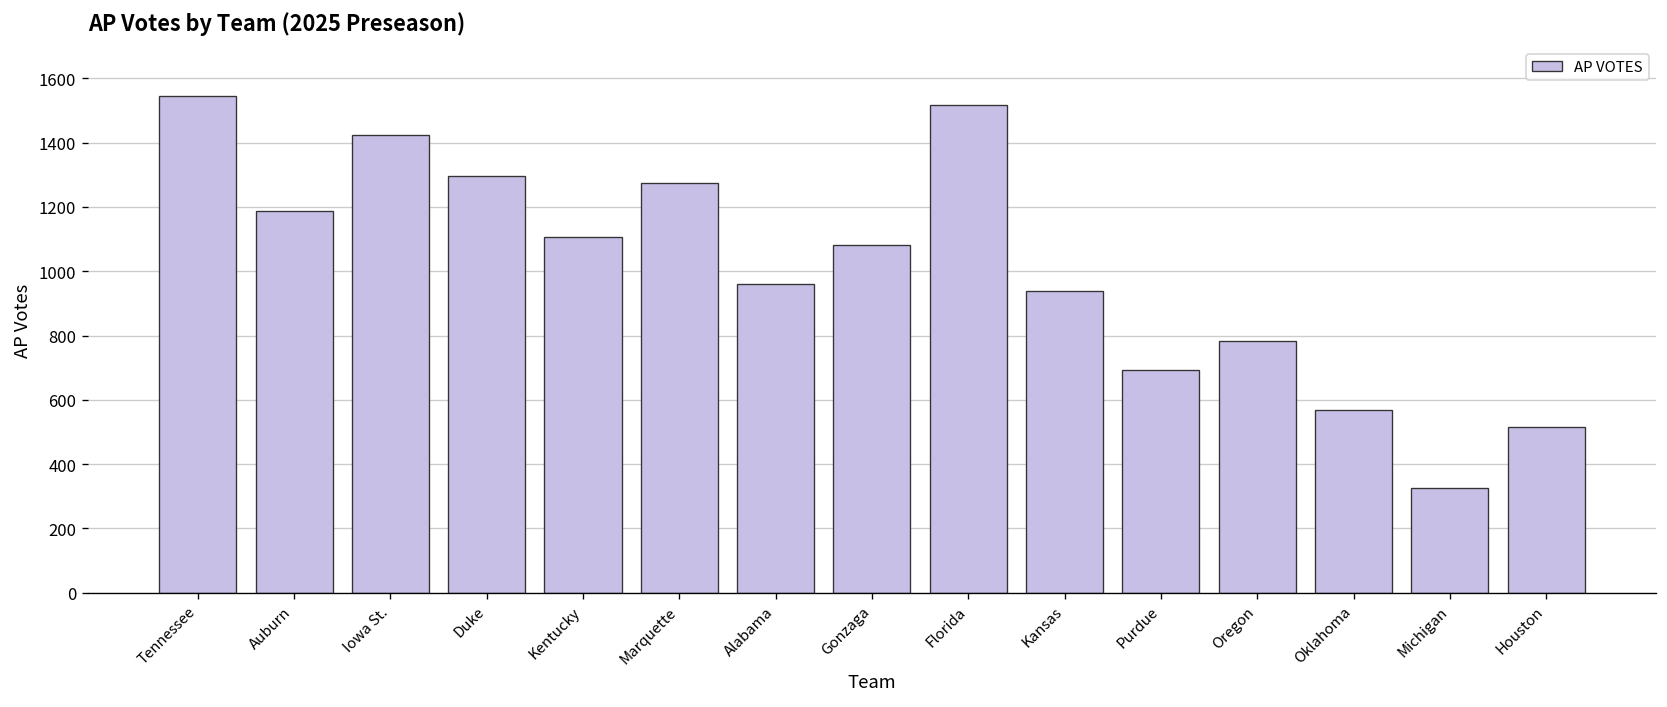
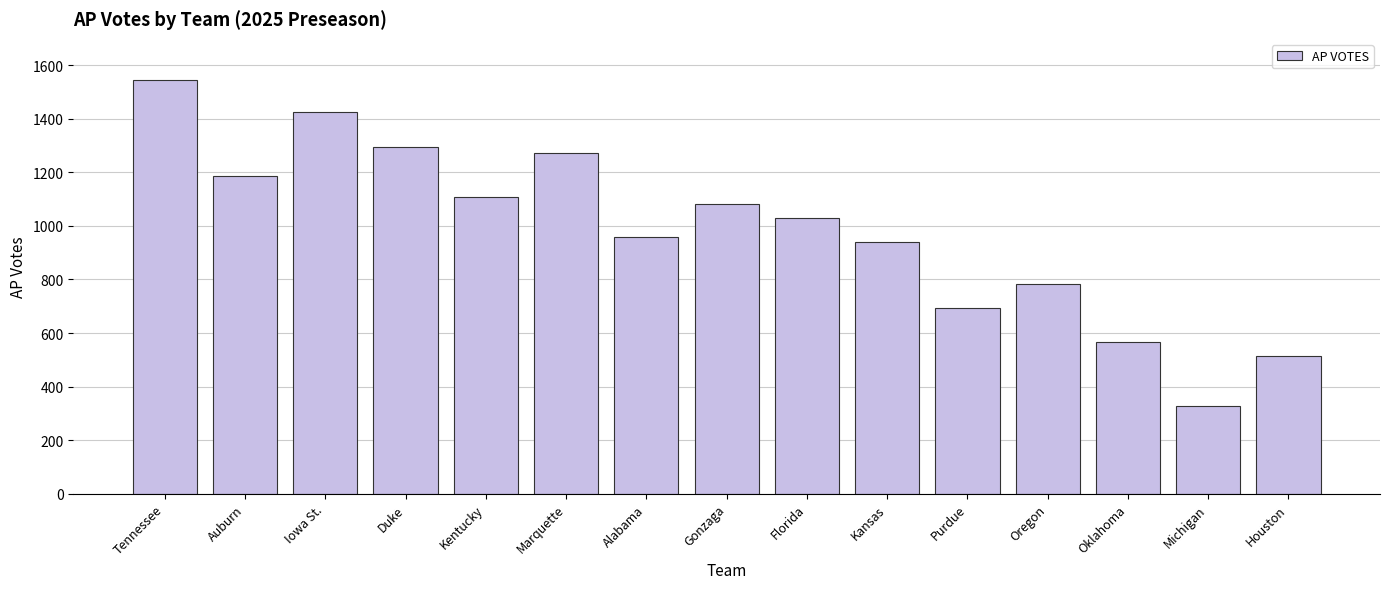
  {
    "Tennessee": 1540,
    "Auburn": 1190,
    "Iowa St.": 1420,
    "Duke": 1300,
    "Kentucky": 1110,
    "Marquette": 1270,
    "Alabama": 960,
    "Gonzaga": 1080,
-   "Florida": 1520,
+   "Florida": 1030,
    "Kansas": 940,
    "Purdue": 690,
    "Oregon": 780,
    "Oklahoma": 570,
    "Michigan": 330,
    "Houston": 510
  }
